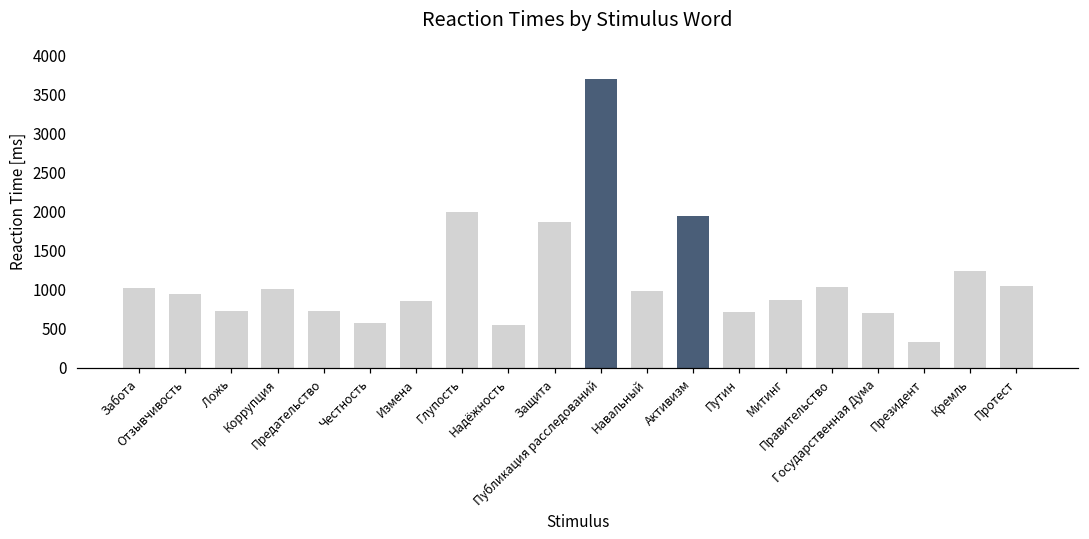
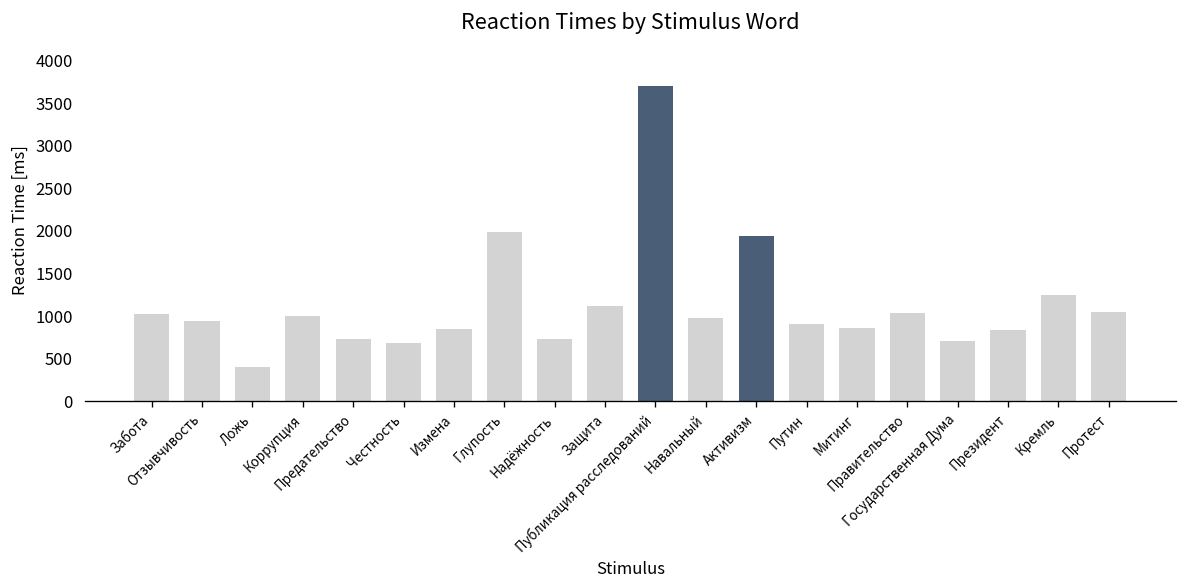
  {
    "Забота": 1000,
    "Отзывчивость": 900,
-   "Ложь": 700,
+   "Ложь": 400,
    "Коррупция": 1000,
    "Предательство": 700,
-   "Честность": 600,
+   "Честность": 700,
    "Измена": 900,
    "Глупость": 2000,
-   "Надёжность": 500,
-   "Защита": 1900,
+   "Надёжность": 700,
+   "Защита": 1100,
    "Публикация расследований": 3700,
    "Навальный": 1000,
    "Активизм": 1900,
-   "Путин": 700,
+   "Путин": 900,
    "Митинг": 900,
    "Правительство": 1000,
    "Государственная Дума": 700,
-   "Президент": 300,
+   "Президент": 800,
    "Кремль": 1200,
    "Протест": 1100
  }
